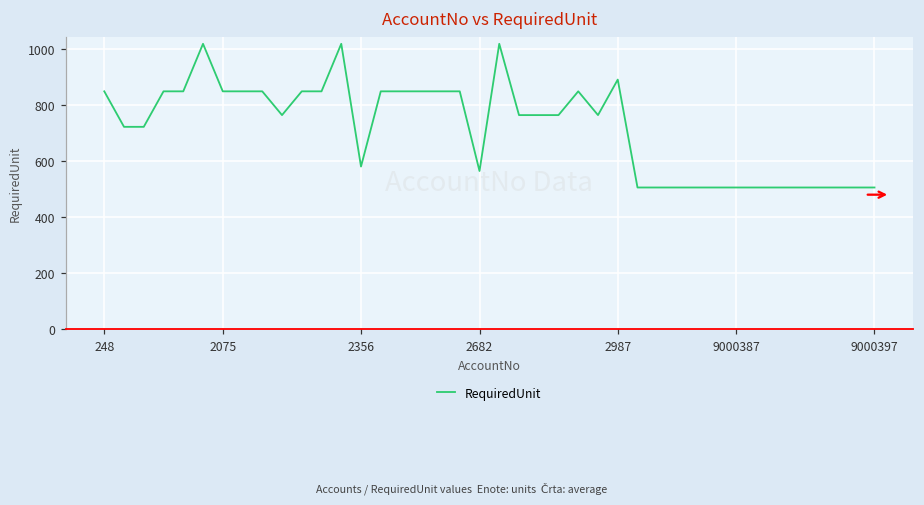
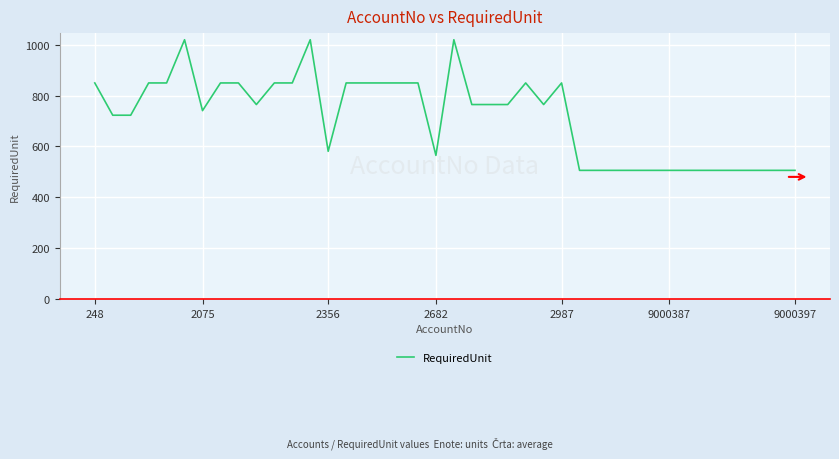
  {
    "248": 850,
-   "2075": 850,
+   "2075": 740,
    "2356": 580,
    "2682": 570,
-   "2987": 890,
+   "2987": 850,
    "9000387": 510,
    "9000397": 510
  }
